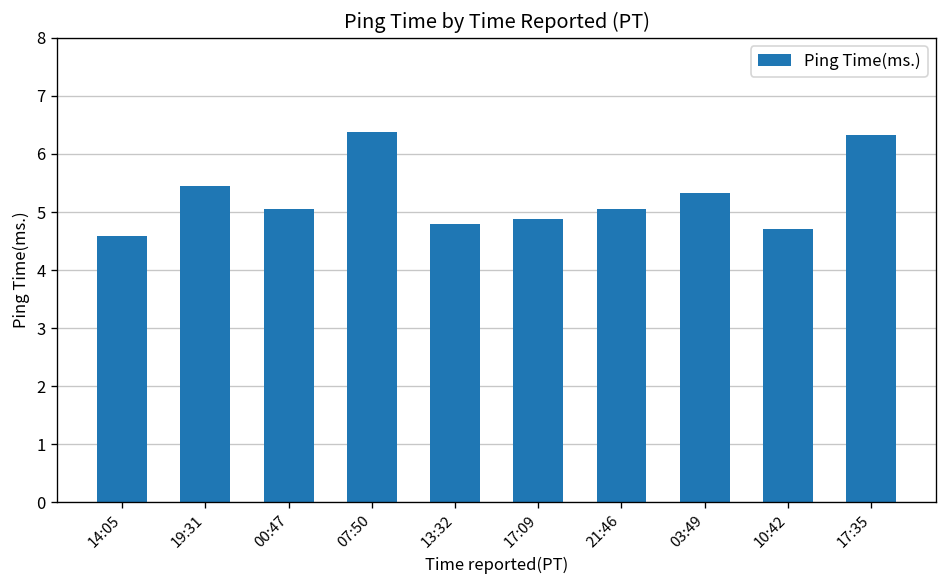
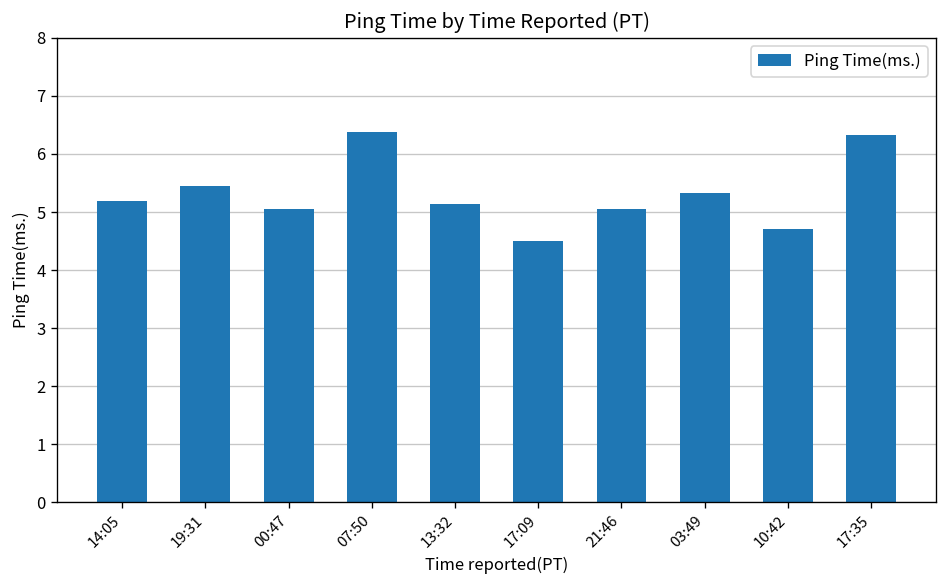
  {
-   "14:05": 4.6,
+   "14:05": 5.2,
    "19:31": 5.4,
    "00:47": 5.1,
    "07:50": 6.4,
-   "13:32": 4.8,
-   "17:09": 4.9,
+   "13:32": 5.1,
+   "17:09": 4.5,
    "21:46": 5.1,
    "03:49": 5.3,
    "10:42": 4.7,
    "17:35": 6.3
  }
